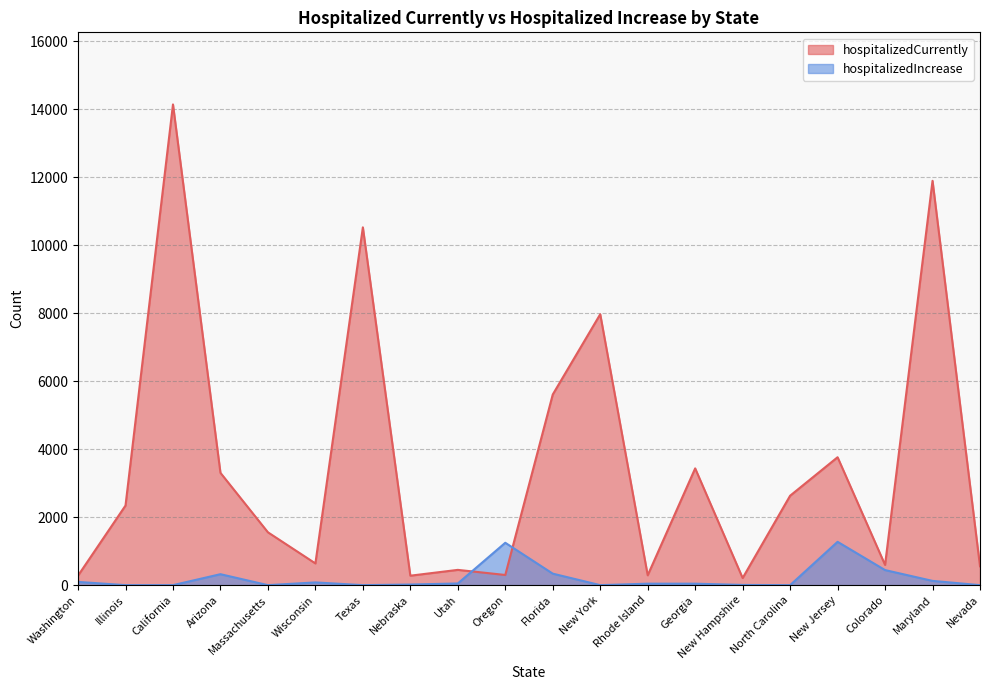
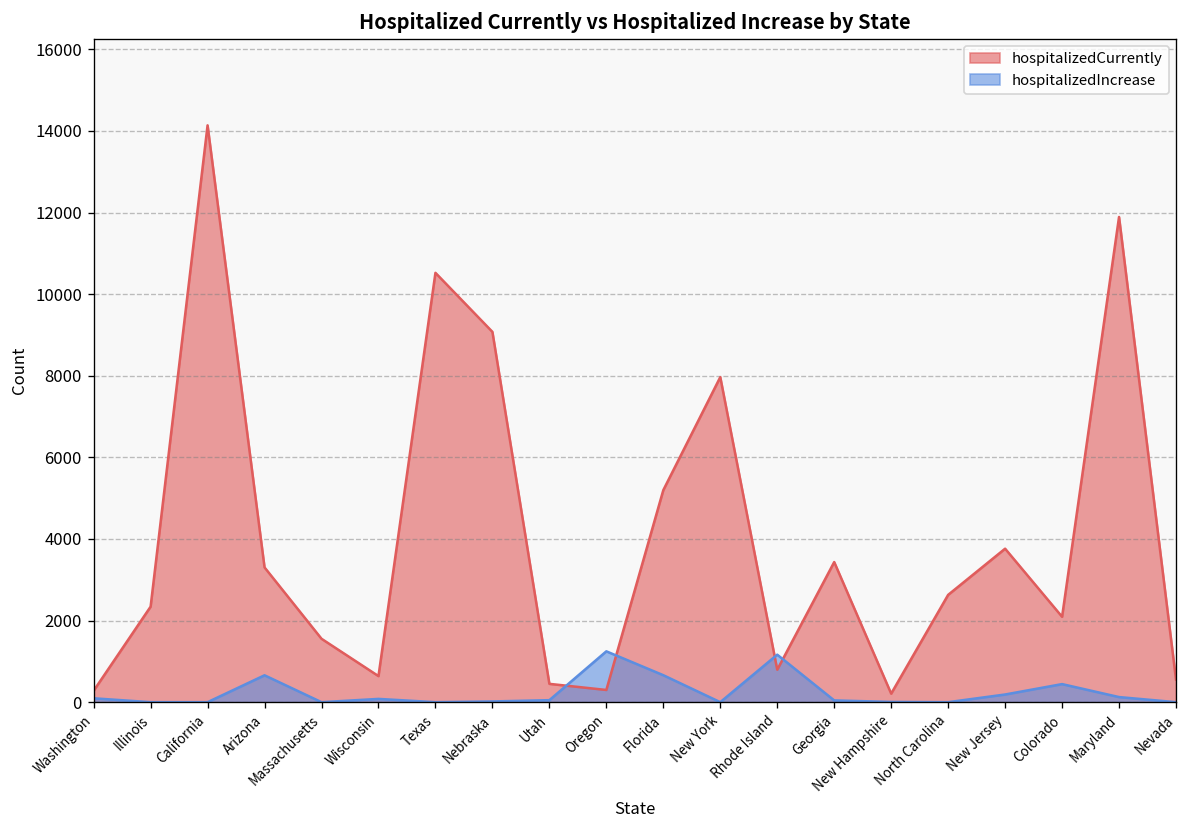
  {
    "hospitalizedCurrently": {
      "Washington": 300,
      "Illinois": 2300,
      "California": 14100,
      "Arizona": 3300,
      "Massachusetts": 1600,
      "Wisconsin": 600,
      "Texas": 10500,
-     "Nebraska": 300,
+     "Nebraska": 9100,
      "Utah": 400,
      "Oregon": 300,
-     "Florida": 5600,
+     "Florida": 5200,
      "New York": 8000,
-     "Rhode Island": 300,
+     "Rhode Island": 800,
      "Georgia": 3400,
      "New Hampshire": 200,
      "North Carolina": 2600,
      "New Jersey": 3800,
-     "Colorado": 600,
+     "Colorado": 2100,
      "Maryland": 11900,
      "Nevada": 600
    },
    "hospitalizedIncrease": {
      "Washington": 100,
      "Illinois": 0,
      "California": 0,
-     "Arizona": 300,
+     "Arizona": 700,
      "Massachusetts": 0,
      "Wisconsin": 100,
      "Texas": 0,
      "Nebraska": 0,
      "Utah": 0,
      "Oregon": 1200,
-     "Florida": 300,
+     "Florida": 700,
      "New York": 0,
-     "Rhode Island": 0,
+     "Rhode Island": 1200,
      "Georgia": 0,
      "New Hampshire": 0,
      "North Carolina": 0,
-     "New Jersey": 1300,
+     "New Jersey": 200,
      "Colorado": 400,
      "Maryland": 100,
      "Nevada": 0
    }
  }
